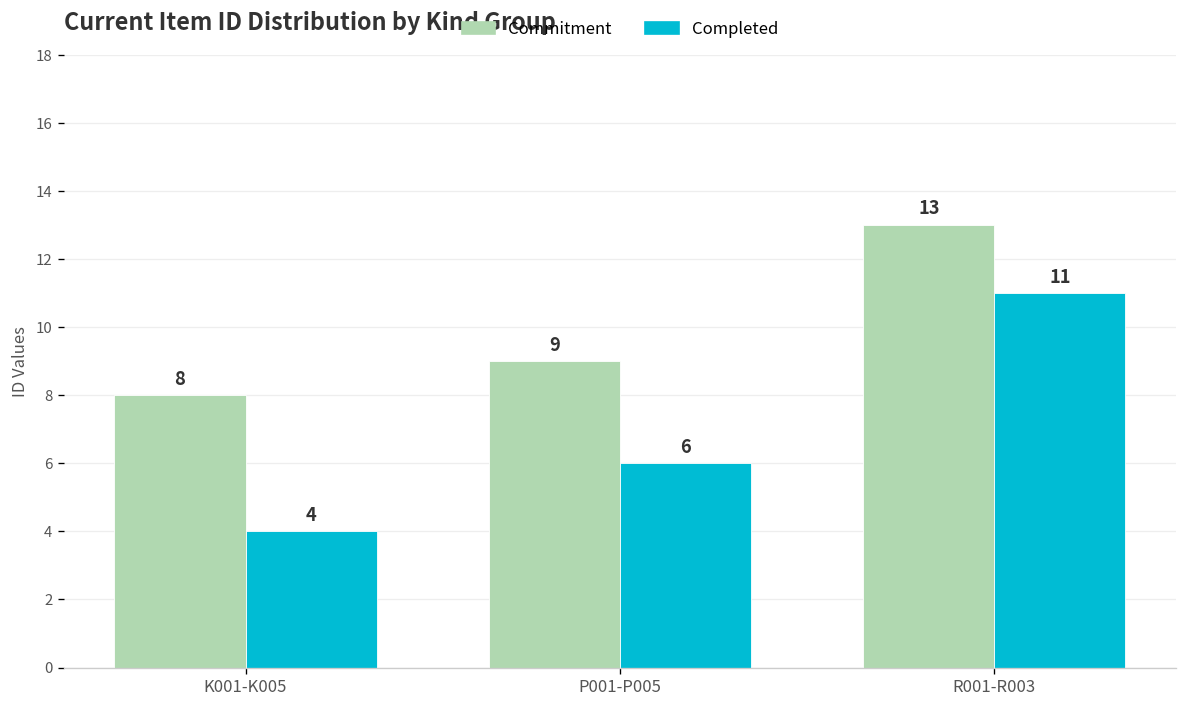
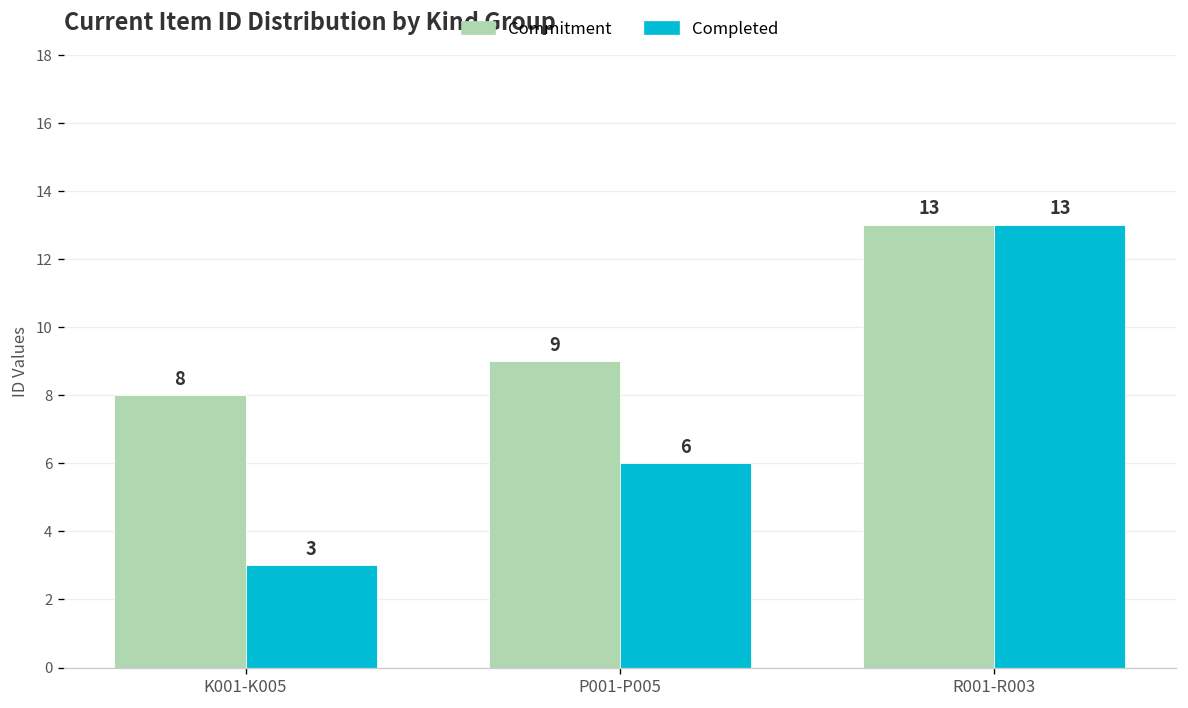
  {
    "Commitment": {
      "K001-K005": 8,
      "P001-P005": 9,
      "R001-R003": 13
    },
    "Completed": {
-     "K001-K005": 4,
+     "K001-K005": 3,
      "P001-P005": 6,
-     "R001-R003": 11
+     "R001-R003": 13
    }
  }
